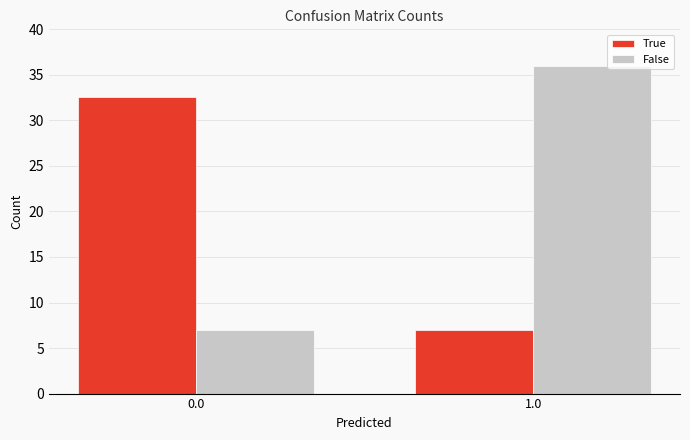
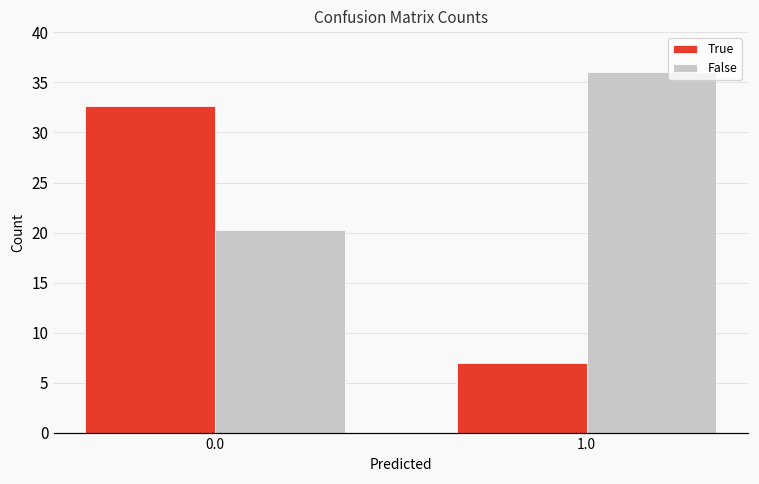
  {
    "True": {
      "0.0": 33,
      "1.0": 7
    },
    "False": {
-     "0.0": 7,
+     "0.0": 20,
      "1.0": 36
    }
  }
